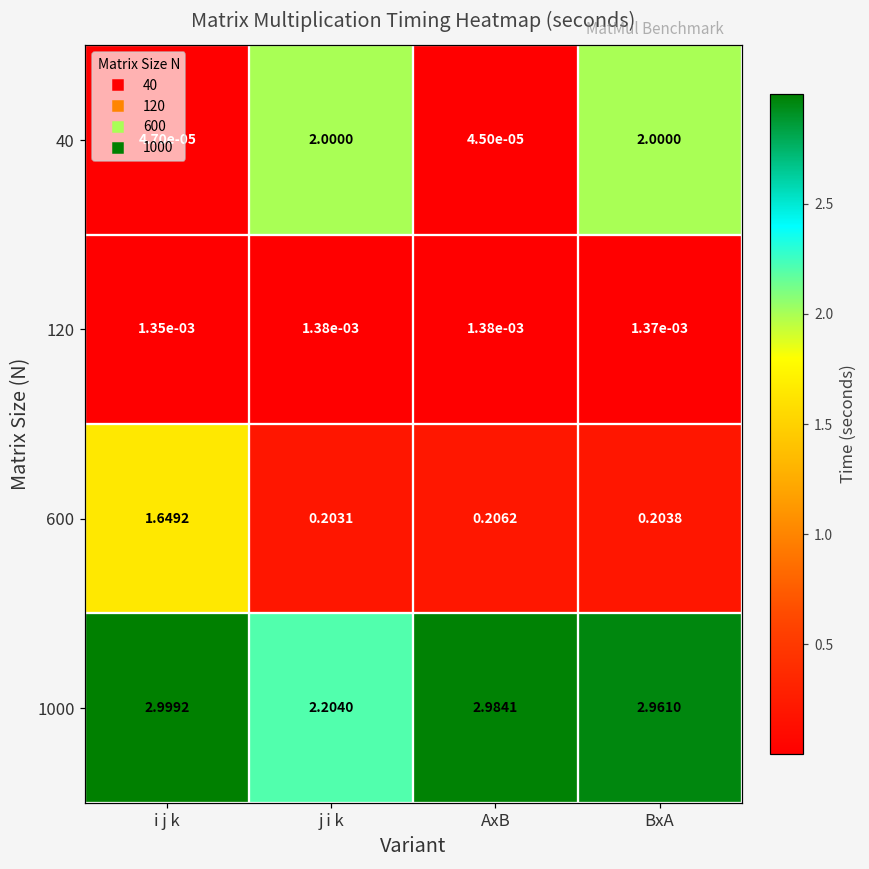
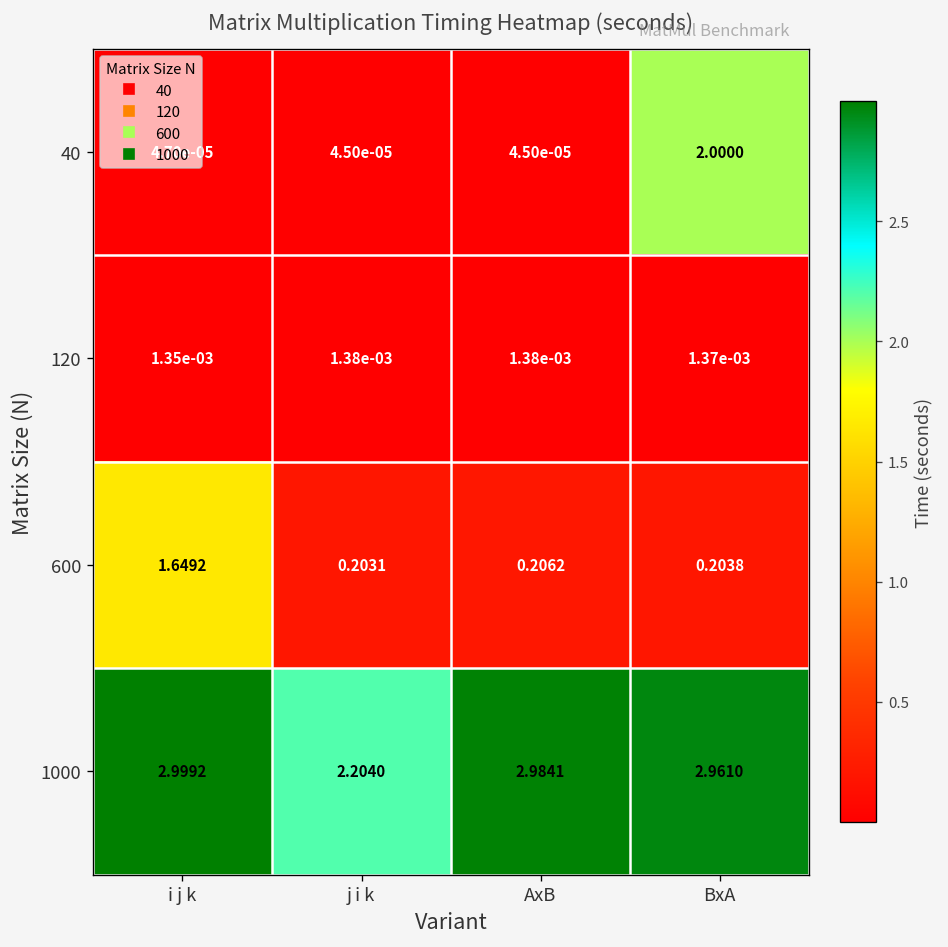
  {
    "40": {
-     "j i k": "2.0000",
+     "j i k": "4.50e-05",
      "AxB": "4.50e-05",
      "BxA": "2.0000"
    },
    "120": {
      "i j k": "1.35e-03",
      "j i k": "1.38e-03",
      "AxB": "1.38e-03",
      "BxA": "1.37e-03"
    },
    "600": {
      "i j k": "1.6492",
      "j i k": "0.2031",
      "AxB": "0.2062",
      "BxA": "0.2038"
    },
    "1000": {
      "i j k": "2.9992",
      "j i k": "2.2040",
      "AxB": "2.9841",
      "BxA": "2.9610"
    }
  }
